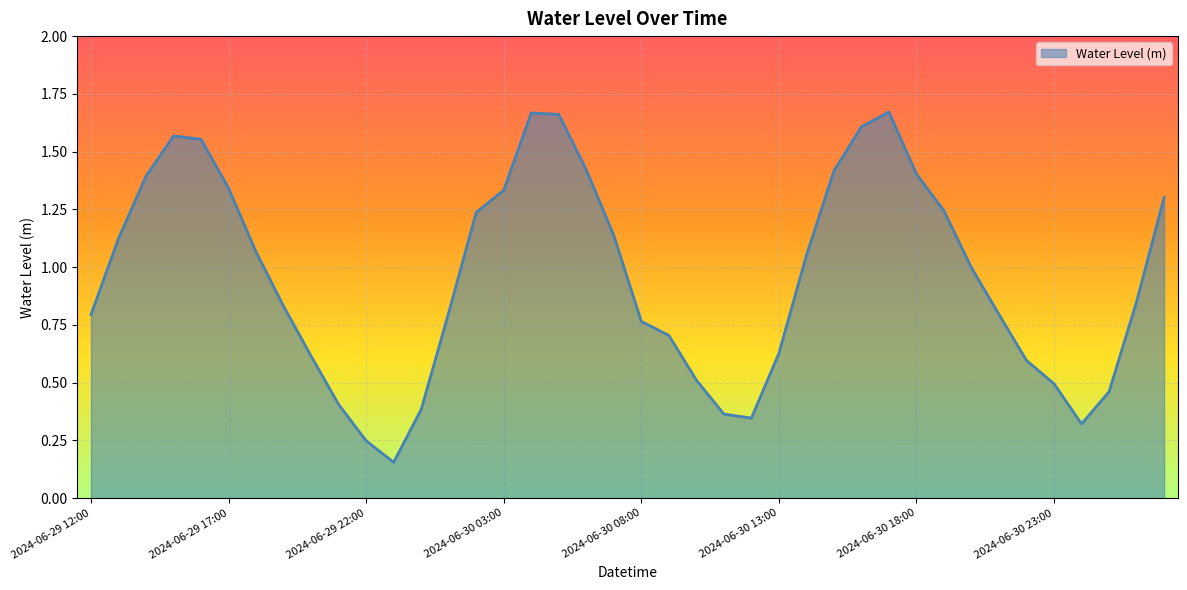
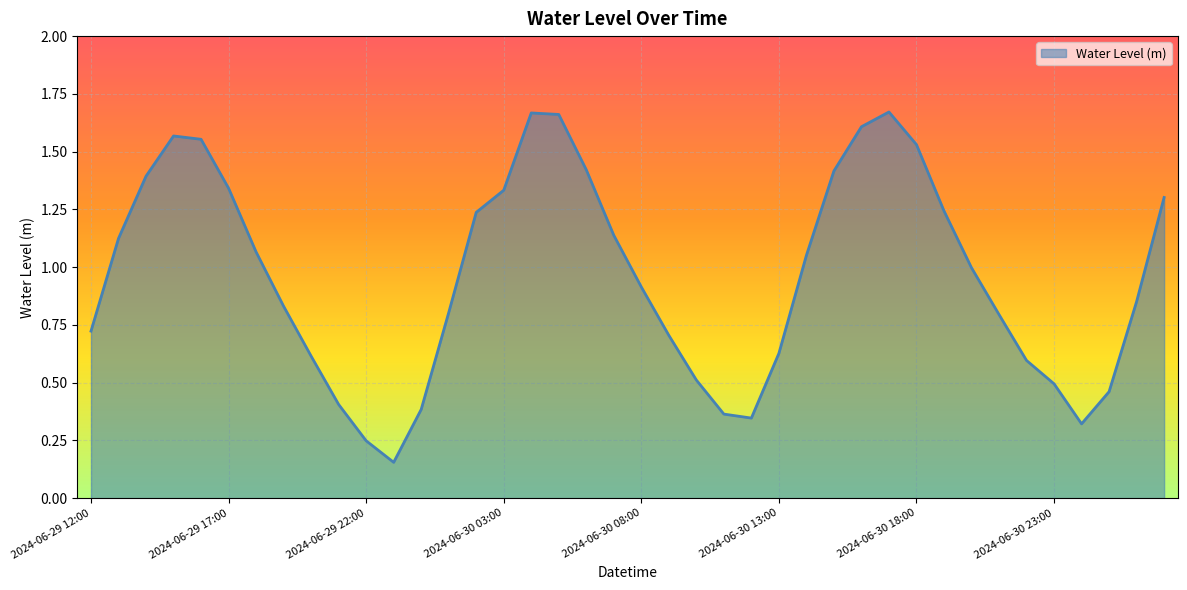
  {
-   "2024-06-29 12:00": 0.79,
+   "2024-06-29 12:00": 0.72,
    "2024-06-29 17:00": 1.34,
    "2024-06-29 22:00": 0.25,
    "2024-06-30 03:00": 1.33,
-   "2024-06-30 08:00": 0.76,
+   "2024-06-30 08:00": 0.91,
    "2024-06-30 13:00": 0.63,
-   "2024-06-30 18:00": 1.40,
+   "2024-06-30 18:00": 1.53,
    "2024-06-30 23:00": 0.49
  }
